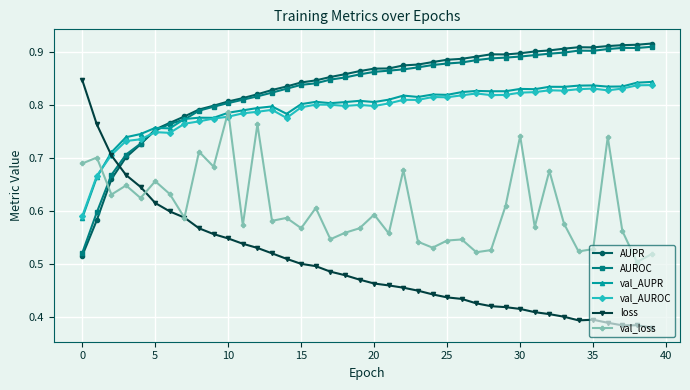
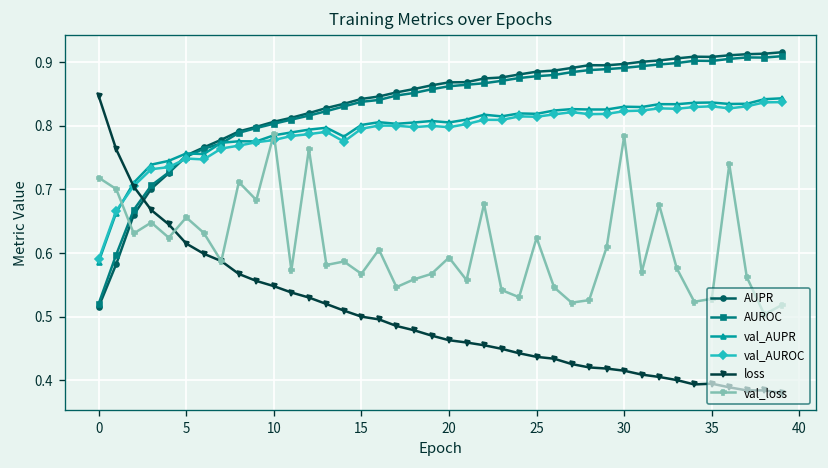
  {
    "val_loss": {
-     "0": 0.69,
+     "0": 0.72,
      "5": 0.66,
      "15": 0.57,
      "20": 0.59,
-     "25": 0.54,
-     "30": 0.74
+     "25": 0.62,
+     "30": 0.78
    }
  }
